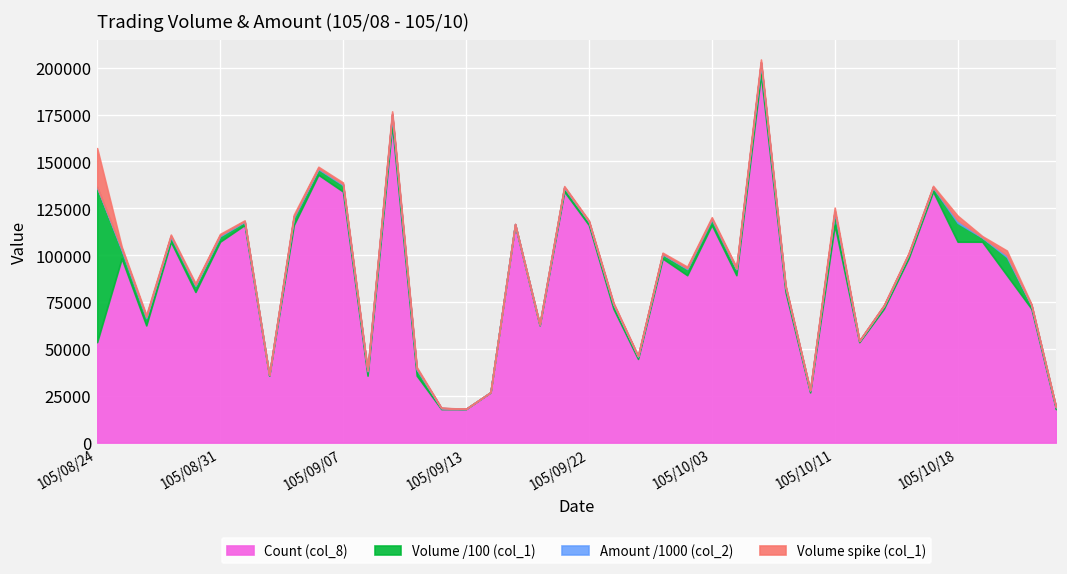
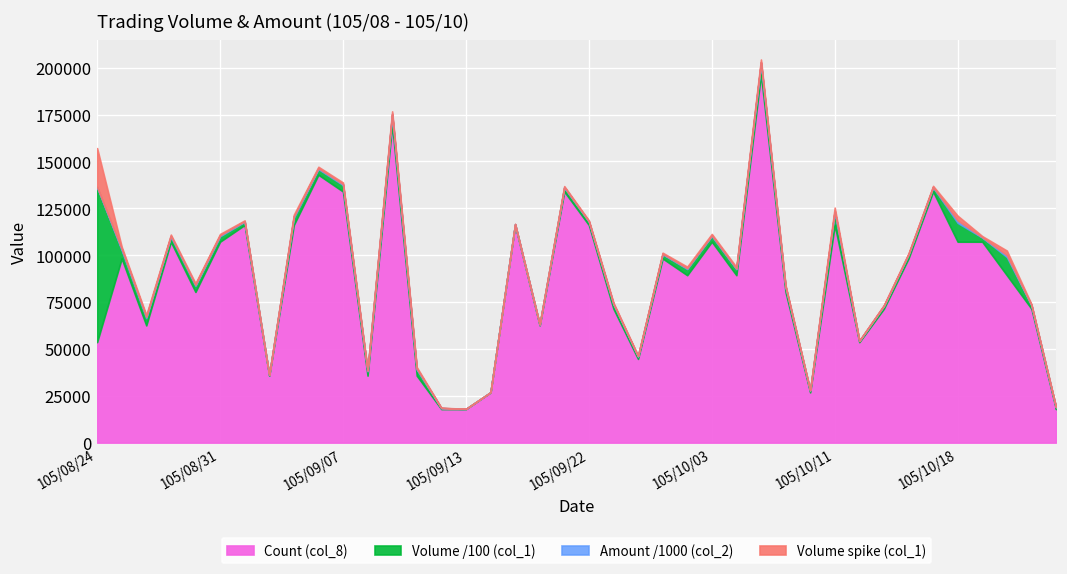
  {
    "Count (col_8)": {
      "105/08/24": 54000,
      "105/08/31": 107000,
      "105/09/07": 134000,
      "105/09/22": 116000,
-     "105/10/03": 116000,
+     "105/10/03": 107000,
      "105/10/11": 116000,
      "105/10/18": 107000
    },
    "Volume spike (col_1)": {
      "105/08/24": 21000,
      "105/10/11": 2000,
      "105/10/18": 3000
    }
  }
